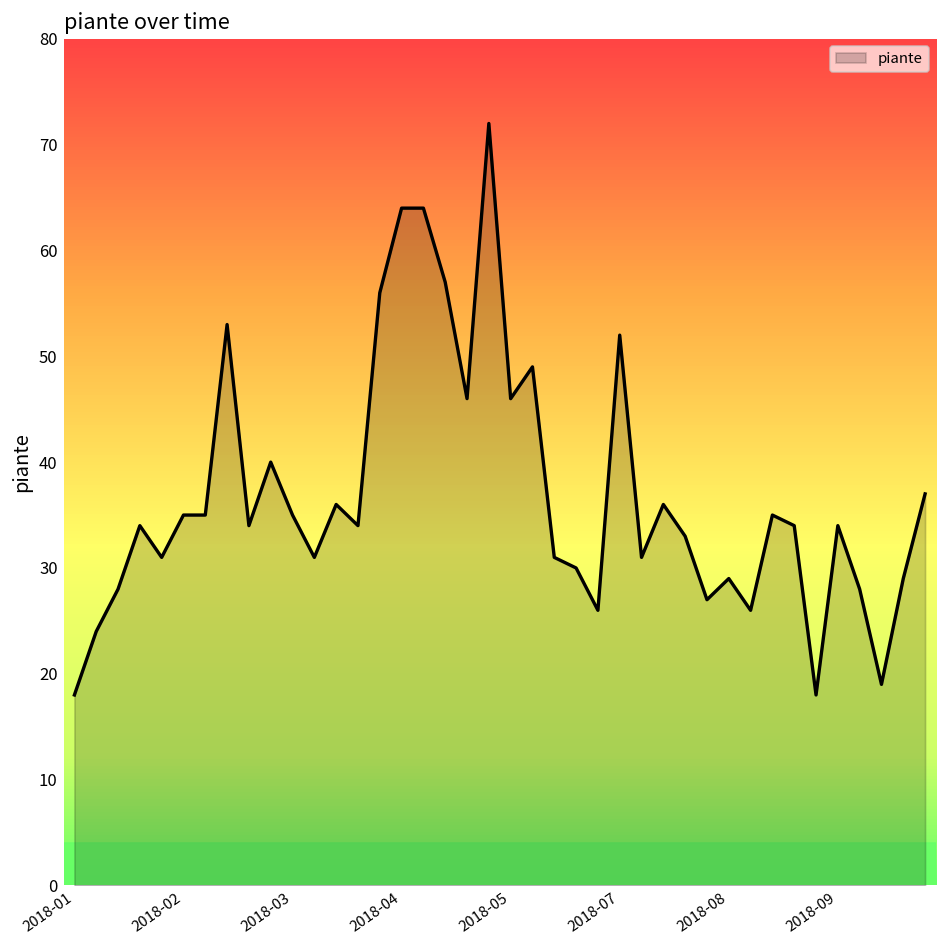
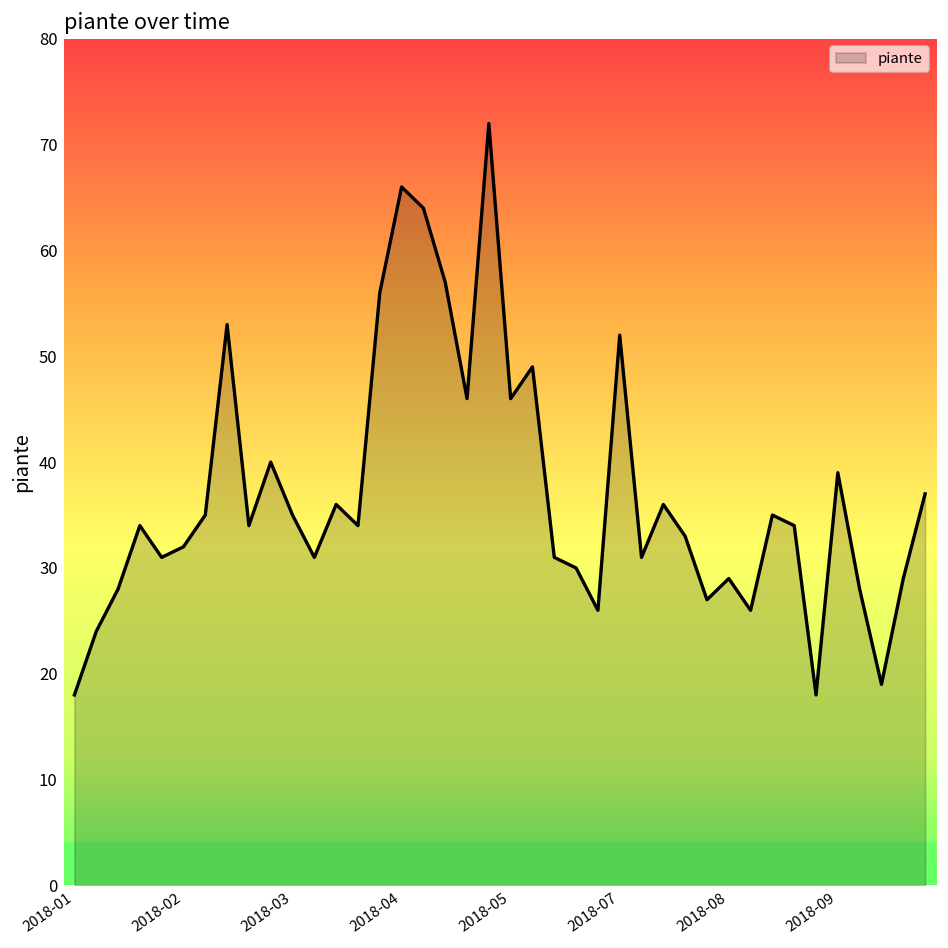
  {
    "2018-01": 18,
-   "2018-02": 35,
+   "2018-02": 32,
    "2018-03": 35,
-   "2018-04": 64,
+   "2018-04": 66,
    "2018-05": 46,
    "2018-07": 52,
    "2018-08": 29,
-   "2018-09": 34
+   "2018-09": 39
  }
